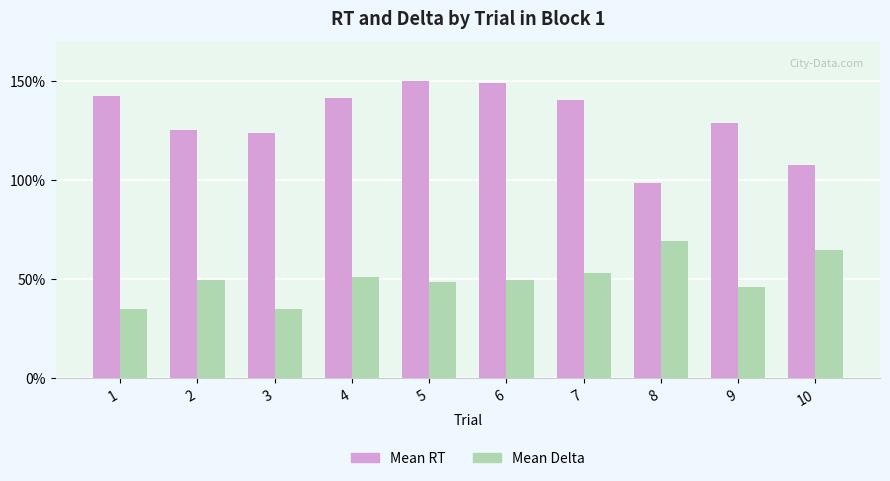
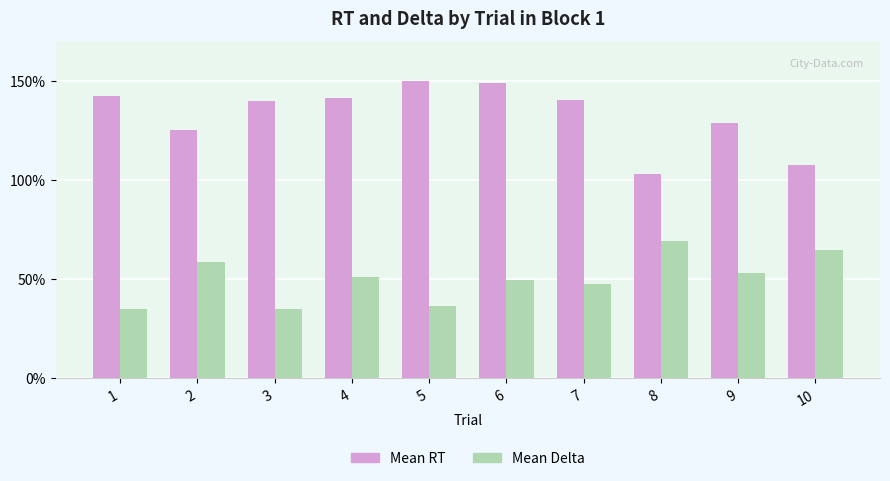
  {
    "Mean RT": {
      "1": "142%",
      "2": "125%",
-     "3": "124%",
+     "3": "140%",
      "4": "141%",
      "5": "150%",
      "6": "149%",
      "7": "141%",
-     "8": "99%",
+     "8": "103%",
      "9": "129%",
      "10": "108%"
    },
    "Mean Delta": {
      "1": "35%",
-     "2": "49%",
+     "2": "59%",
      "3": "35%",
      "4": "51%",
-     "5": "49%",
+     "5": "37%",
      "6": "49%",
-     "7": "53%",
+     "7": "48%",
      "8": "69%",
-     "9": "46%",
+     "9": "53%",
      "10": "65%"
    }
  }
